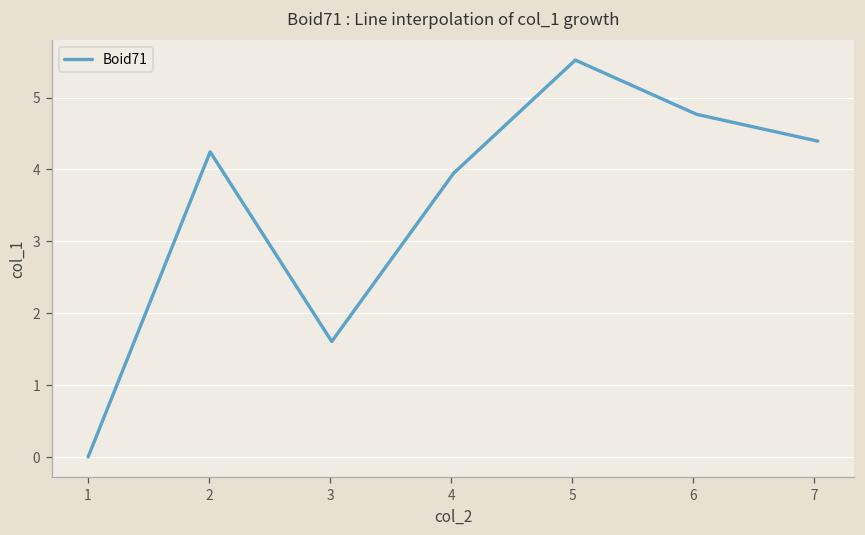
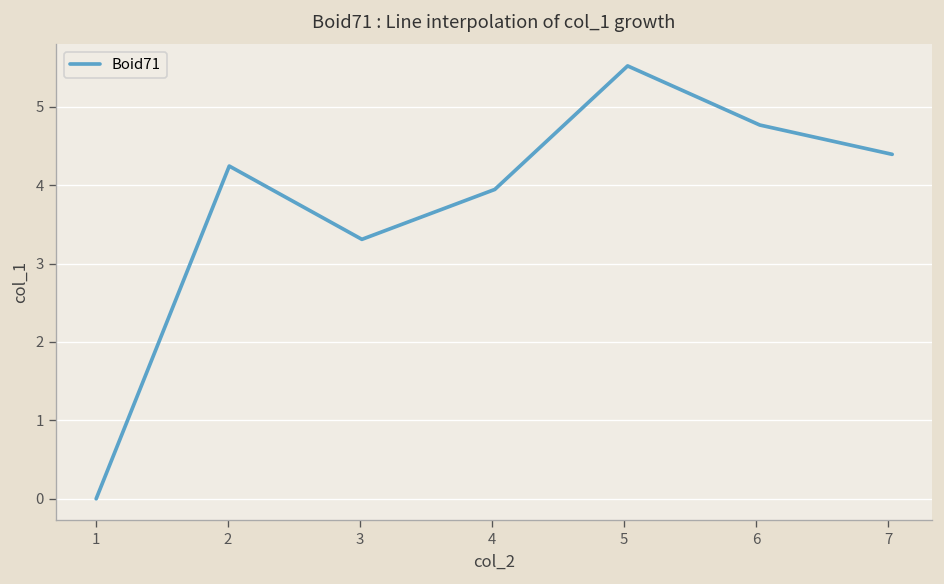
  {
    "1": 0.0,
    "2": 4.2,
-   "3": 1.6
+   "3": 3.3
  }
